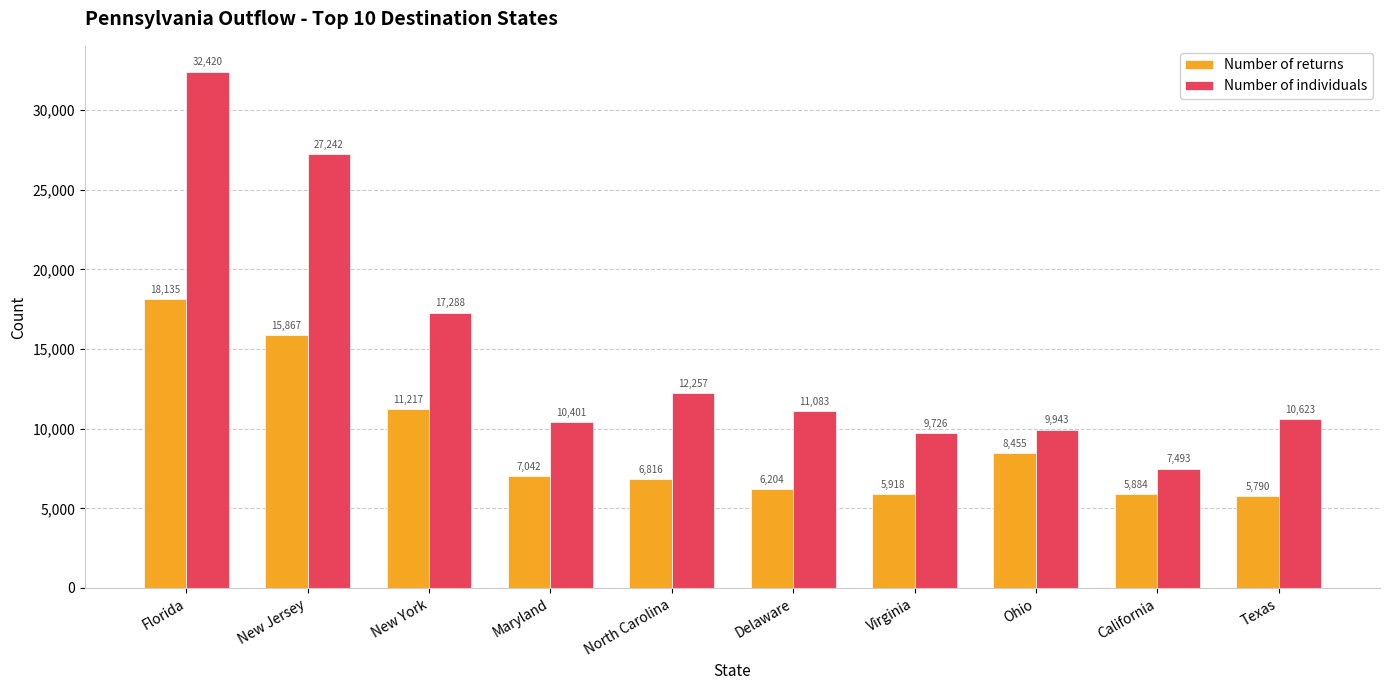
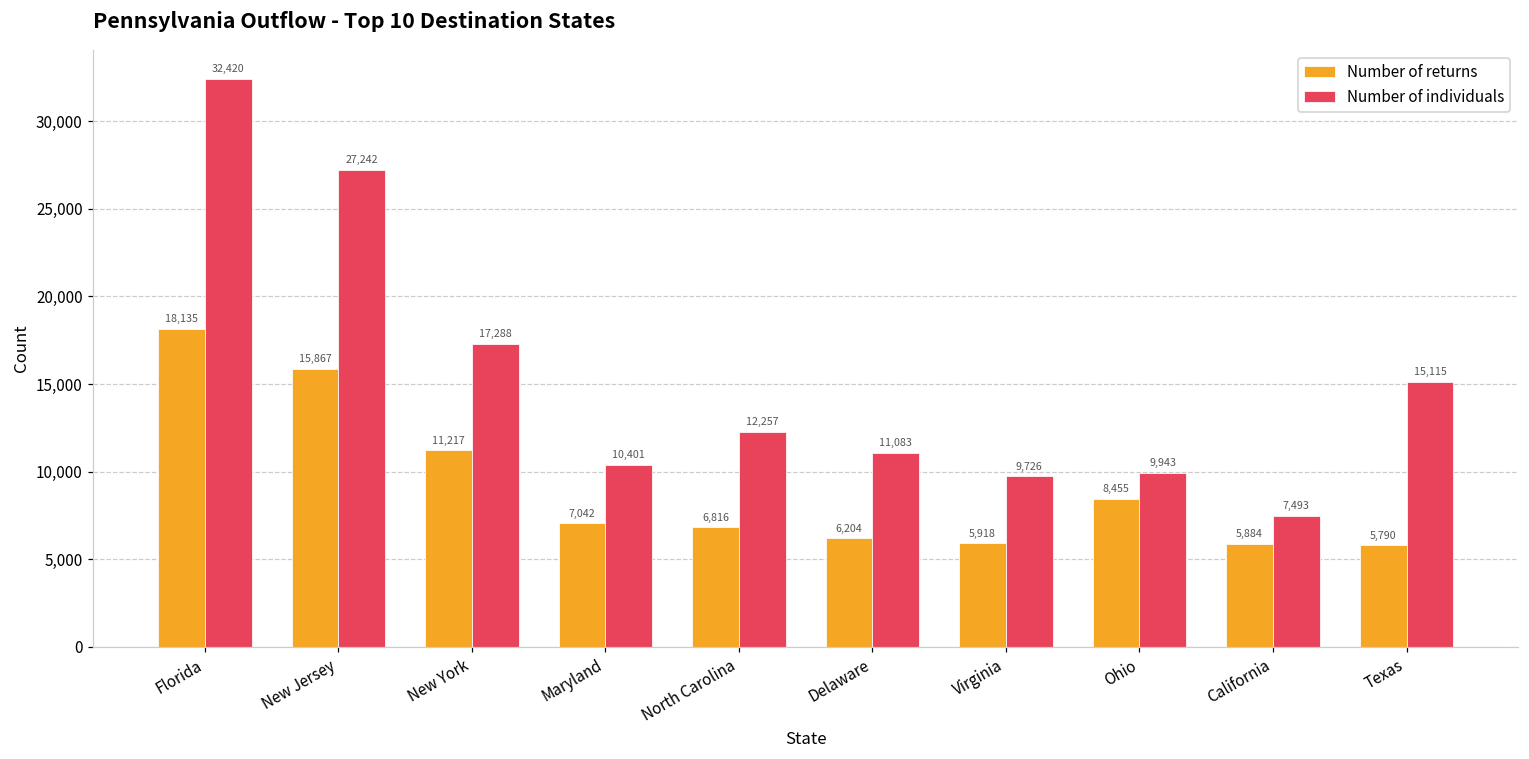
  {
    "Number of returns": {
      "Florida": "18,135",
      "New Jersey": "15,867",
      "New York": "11,217",
      "Maryland": "7,042",
      "North Carolina": "6,816",
      "Delaware": "6,204",
      "Virginia": "5,918",
      "Ohio": "8,455",
      "California": "5,884",
      "Texas": "5,790"
    },
    "Number of individuals": {
      "Florida": "32,420",
      "New Jersey": "27,242",
      "New York": "17,288",
      "Maryland": "10,401",
      "North Carolina": "12,257",
      "Delaware": "11,083",
      "Virginia": "9,726",
      "Ohio": "9,943",
      "California": "7,493",
-     "Texas": "10,623"
+     "Texas": "15,115"
    }
  }
